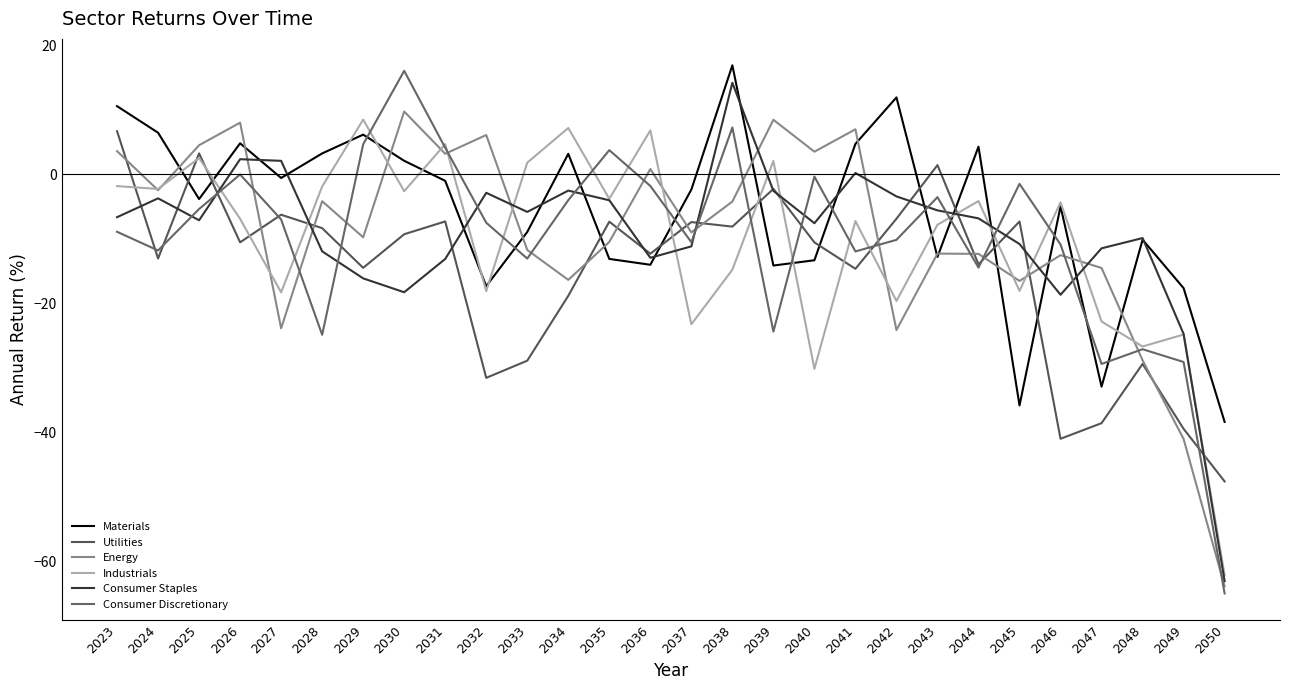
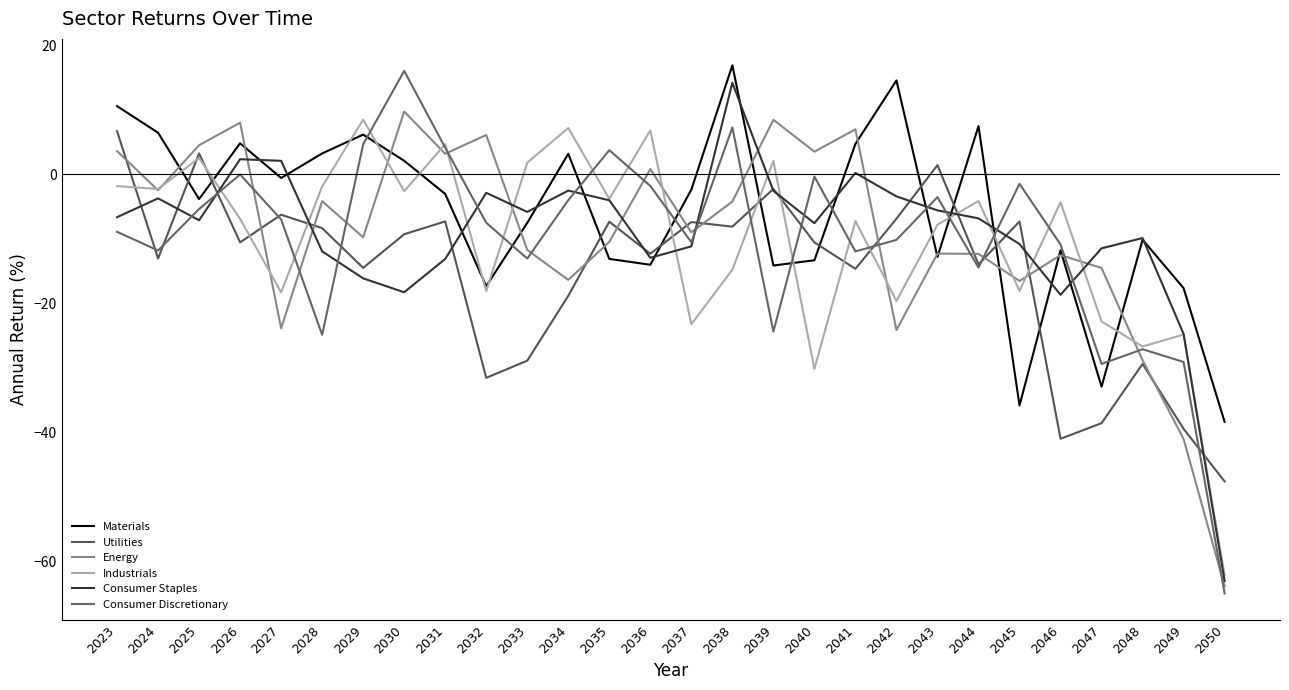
  {
    "Materials": {
      "2023": 11,
      "2024": 6,
      "2025": -4,
      "2026": 5,
      "2027": -1,
      "2028": 3,
      "2029": 6,
      "2030": 2,
-     "2031": -1,
+     "2031": -3,
      "2032": -17,
-     "2033": -9,
+     "2033": -8,
      "2034": 3,
      "2035": -13,
      "2036": -14,
      "2037": -2,
      "2038": 17,
      "2039": -14,
      "2040": -13,
      "2041": 5,
-     "2042": 12,
+     "2042": 15,
      "2043": -13,
-     "2044": 4,
+     "2044": 7,
      "2045": -36,
-     "2046": -5,
+     "2046": -12,
      "2047": -33,
      "2049": -18,
      "2050": -38
    }
  }
